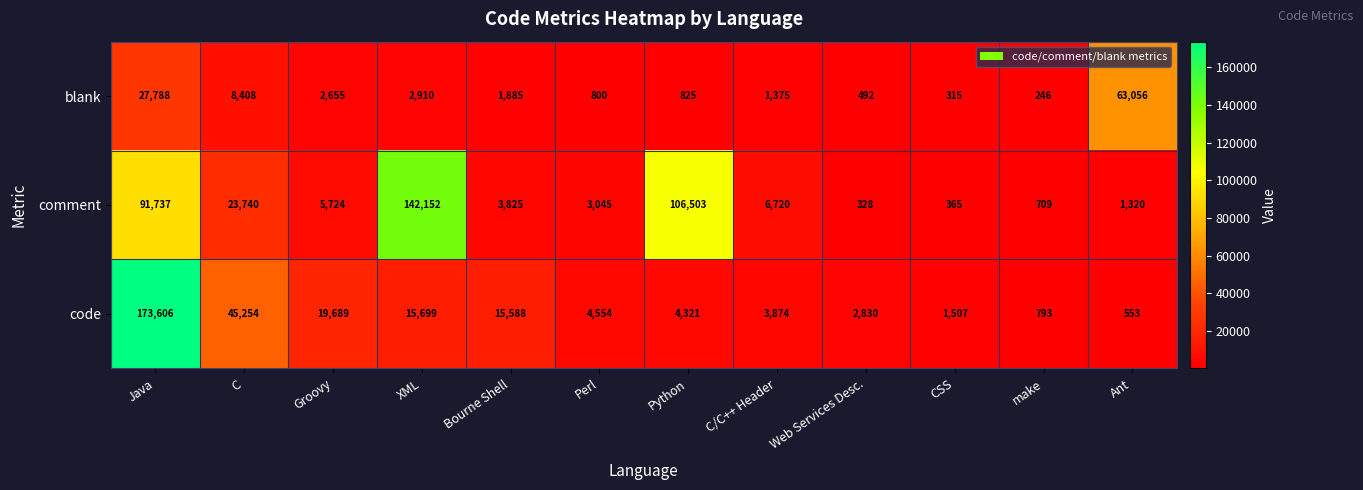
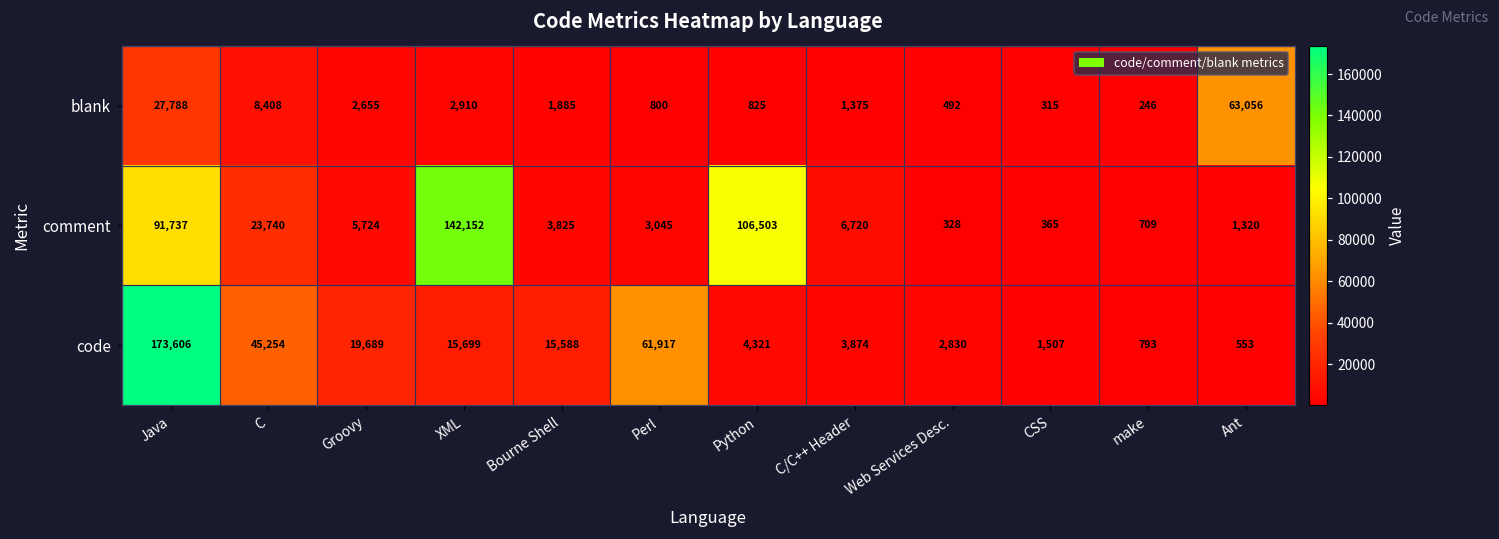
  {
    "blank": {
      "Java": "27,788",
      "C": "8,408",
      "Groovy": "2,655",
      "XML": "2,910",
      "Bourne Shell": "1,885",
      "Perl": "800",
      "Python": "825",
      "C/C++ Header": "1,375",
      "Web Services Desc.": "492",
      "CSS": "315",
      "make": "246",
      "Ant": "63,056"
    },
    "comment": {
      "Java": "91,737",
      "C": "23,740",
      "Groovy": "5,724",
      "XML": "142,152",
      "Bourne Shell": "3,825",
      "Perl": "3,045",
      "Python": "106,503",
      "C/C++ Header": "6,720",
      "Web Services Desc.": "328",
      "CSS": "365",
      "make": "709",
      "Ant": "1,320"
    },
    "code": {
      "Java": "173,606",
      "C": "45,254",
      "Groovy": "19,689",
      "XML": "15,699",
      "Bourne Shell": "15,588",
-     "Perl": "4,554",
+     "Perl": "61,917",
      "Python": "4,321",
      "C/C++ Header": "3,874",
      "Web Services Desc.": "2,830",
      "CSS": "1,507",
      "make": "793",
      "Ant": "553"
    }
  }
